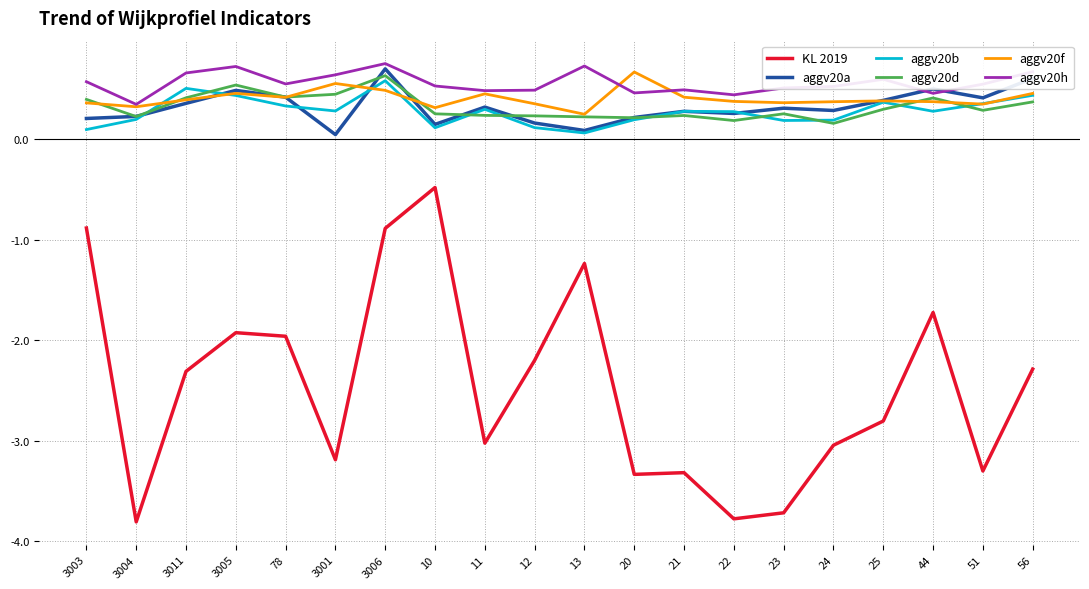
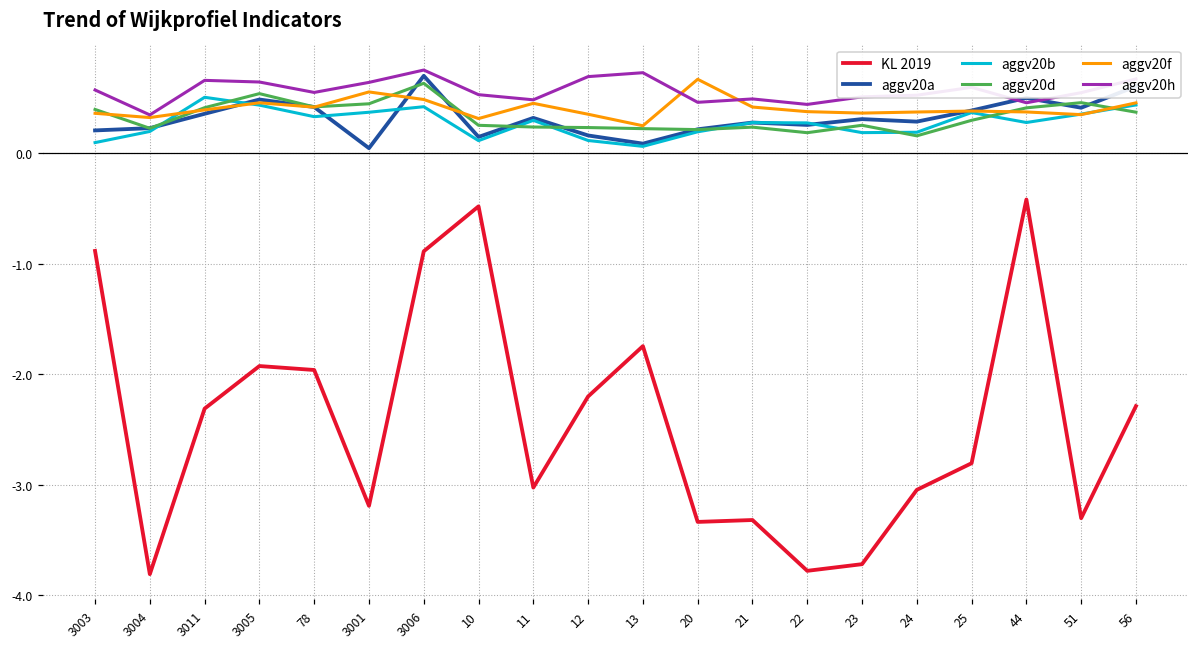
  {
    "KL 2019": {
      "3003": -0.88,
      "3004": -3.81,
      "3011": -2.31,
      "3005": -1.92,
      "78": -1.96,
      "3001": -3.19,
      "3006": -0.89,
      "10": -0.48,
      "11": -3.02,
      "12": -2.20,
-     "13": -1.24,
+     "13": -1.74,
      "20": -3.33,
      "21": -3.32,
      "22": -3.78,
      "23": -3.72,
      "24": -3.04,
      "25": -2.80,
-     "44": -1.72,
+     "44": -0.42,
      "51": -3.30,
      "56": -2.29
    },
    "aggv20a": {
      "3003": 0.21,
      "3011": 0.36,
      "3005": 0.49,
      "3001": 0.05,
      "3006": 0.70,
      "10": 0.15,
      "12": 0.16,
      "23": 0.31,
      "24": 0.29,
      "51": 0.41
    },
    "aggv20b": {
      "3003": 0.10,
      "3004": 0.20,
      "3011": 0.51,
      "78": 0.33,
-     "3001": 0.28,
-     "3006": 0.58,
+     "3001": 0.37,
+     "3006": 0.42,
      "10": 0.12,
      "12": 0.12,
      "23": 0.19,
      "24": 0.19,
      "44": 0.28
    },
    "aggv20d": {
      "3003": 0.40,
      "3005": 0.54,
      "3001": 0.45,
      "3006": 0.64,
      "10": 0.25,
      "11": 0.24,
      "12": 0.23,
      "13": 0.22,
      "21": 0.24,
      "22": 0.19,
      "23": 0.26,
      "24": 0.16,
      "25": 0.30,
      "44": 0.41,
-     "51": 0.29,
+     "51": 0.46,
      "56": 0.37
    },
    "aggv20f": {
      "3003": 0.36,
      "3001": 0.56,
      "3006": 0.49,
      "10": 0.32,
      "11": 0.45,
      "12": 0.36,
      "13": 0.25,
      "20": 0.67,
      "21": 0.42,
      "22": 0.38,
      "23": 0.37,
      "24": 0.38,
      "44": 0.38
    },
    "aggv20h": {
      "3003": 0.57,
      "3011": 0.66,
-     "3005": 0.73,
+     "3005": 0.65,
      "78": 0.55,
      "3001": 0.64,
      "3006": 0.76,
      "10": 0.53,
      "11": 0.49,
-     "12": 0.49,
+     "12": 0.70,
      "13": 0.73,
      "20": 0.46,
      "21": 0.49,
      "22": 0.44,
      "44": 0.46
    }
  }
